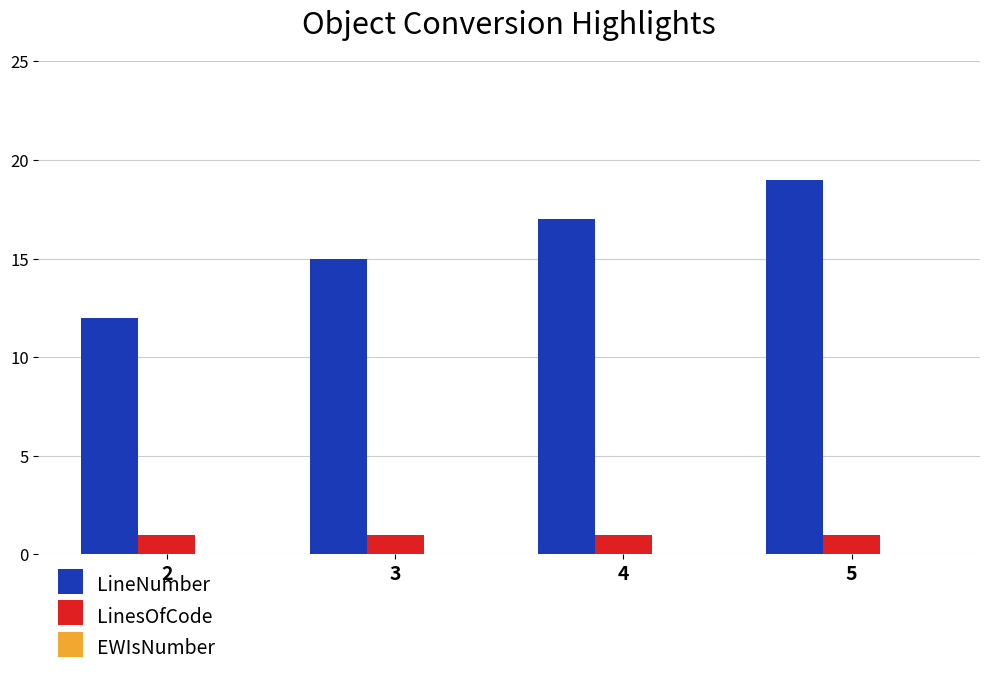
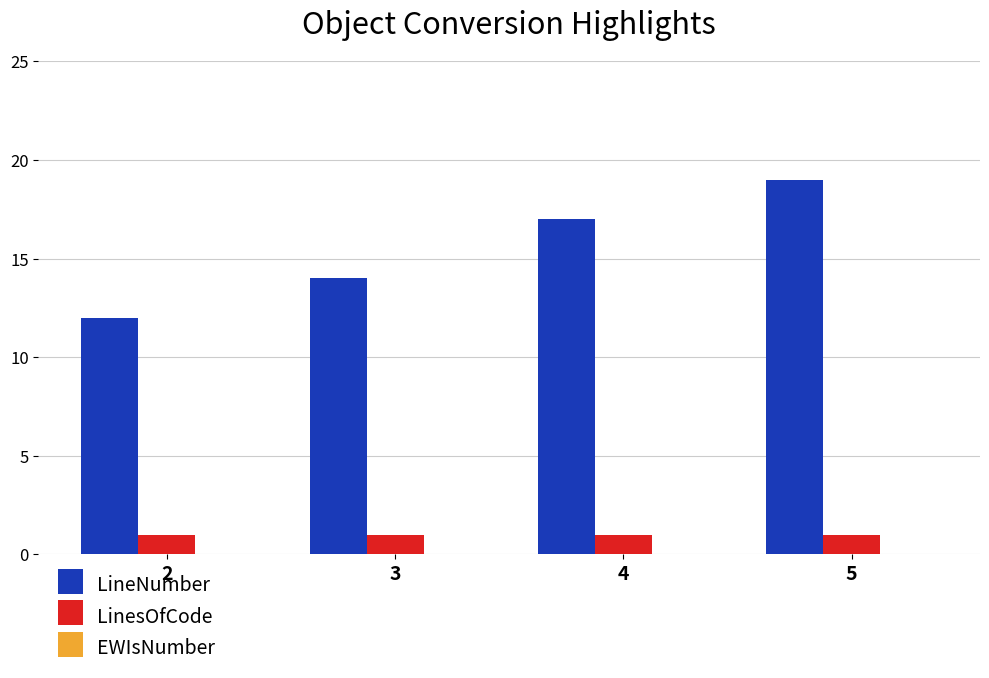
  {
    "LineNumber": {
      "2": 12,
-     "3": 15,
+     "3": 14,
      "4": 17,
      "5": 19
    },
    "LinesOfCode": {
      "2": 1,
      "3": 1,
      "4": 1,
      "5": 1
    },
    "EWIsNumber": {
      "2": 0,
      "3": 0,
      "4": 0,
      "5": 0
    }
  }
